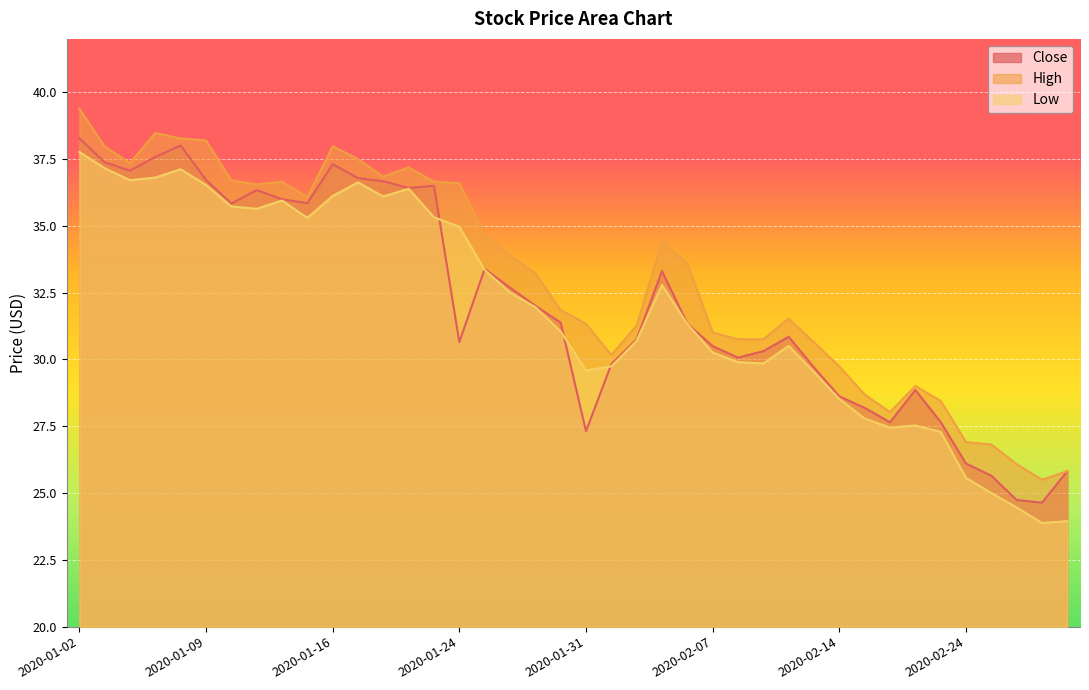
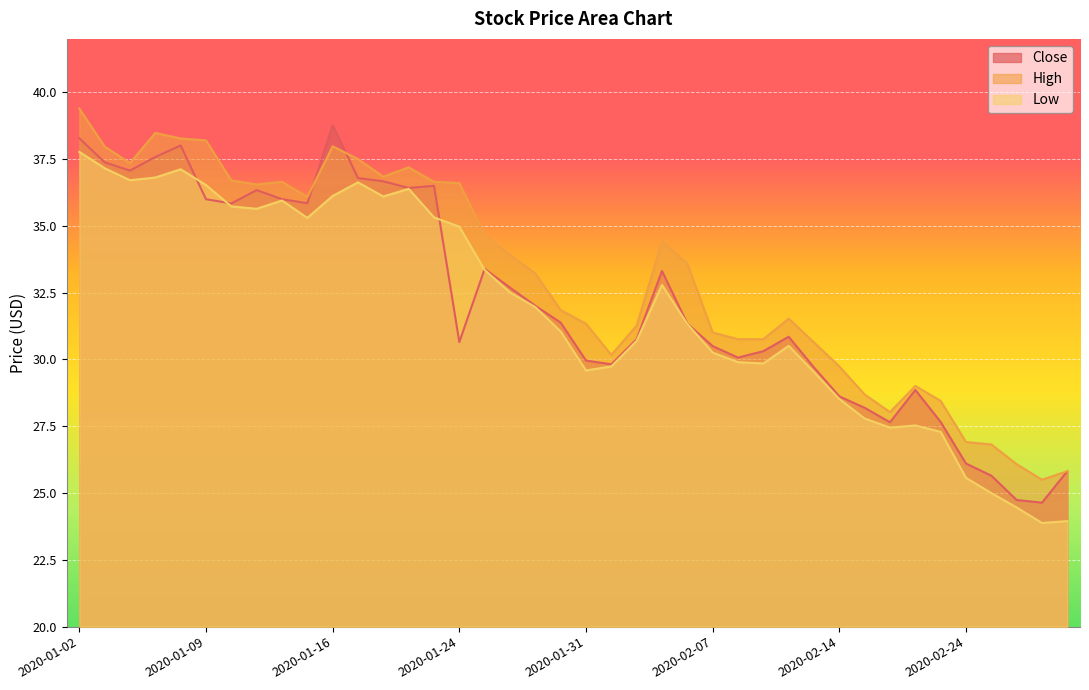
  {
    "Close": {
      "2020-01-02": 38.3,
-     "2020-01-09": 36.7,
-     "2020-01-16": 37.3,
+     "2020-01-09": 36.0,
+     "2020-01-16": 38.8,
      "2020-01-24": 30.7,
-     "2020-01-31": 27.3,
+     "2020-01-31": 30.0,
      "2020-02-07": 30.5,
      "2020-02-14": 28.6,
      "2020-02-24": 26.1
    }
  }
